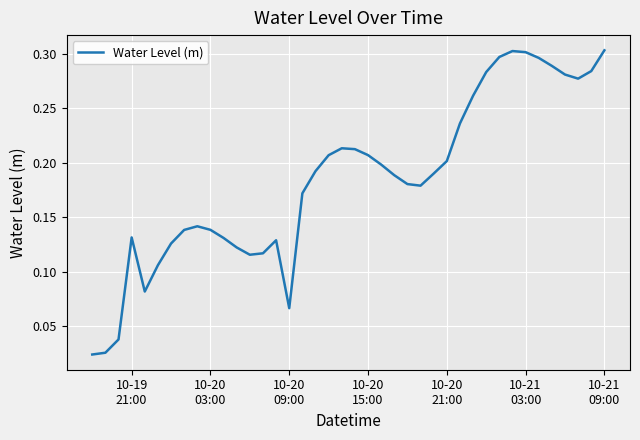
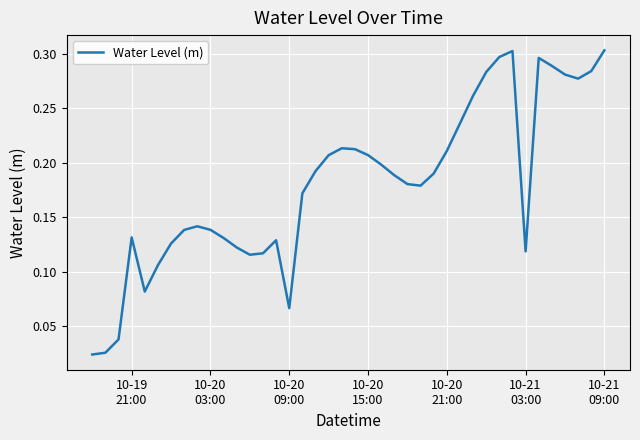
  {
    "10-19 21:00": 0.132,
    "10-20 03:00": 0.139,
    "10-20 09:00": 0.067,
    "10-20 15:00": 0.207,
-   "10-20 21:00": 0.202,
-   "10-21 03:00": 0.301,
+   "10-20 21:00": 0.211,
+   "10-21 03:00": 0.119,
    "10-21 09:00": 0.303
  }
